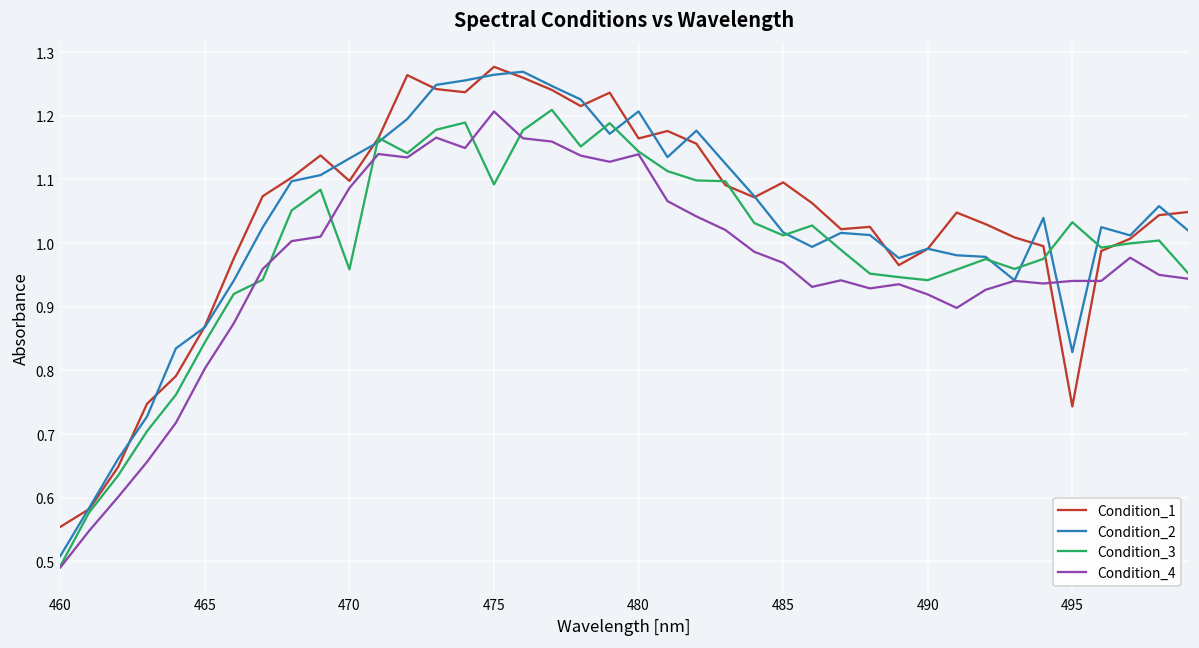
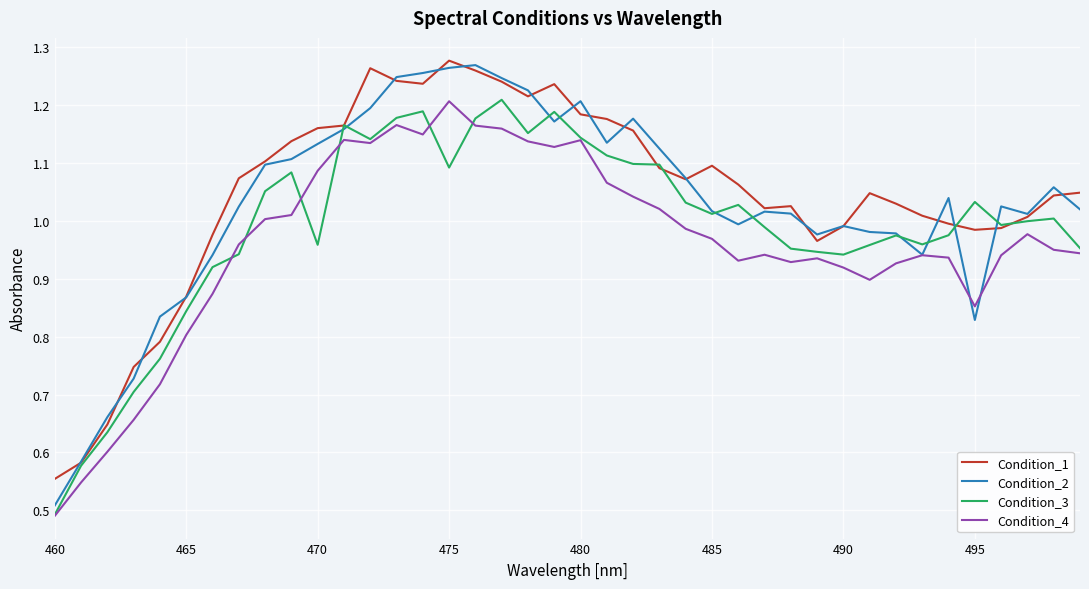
  {
    "Condition_1": {
      "460": 0.55,
-     "470": 1.10,
+     "470": 1.16,
      "475": 1.28,
-     "480": 1.16,
+     "480": 1.18,
      "485": 1.10,
-     "495": 0.74
+     "495": 0.98
    },
    "Condition_2": {
      "460": 0.51,
      "470": 1.13,
      "475": 1.26,
      "480": 1.21,
      "485": 1.02,
      "495": 0.83
    },
    "Condition_3": {
      "465": 0.84,
      "470": 0.96,
      "475": 1.09,
      "485": 1.01,
      "490": 0.94,
      "495": 1.03
    },
    "Condition_4": {
      "465": 0.80,
      "470": 1.09,
      "475": 1.21,
      "485": 0.97,
      "490": 0.92,
-     "495": 0.94
+     "495": 0.85
    }
  }
